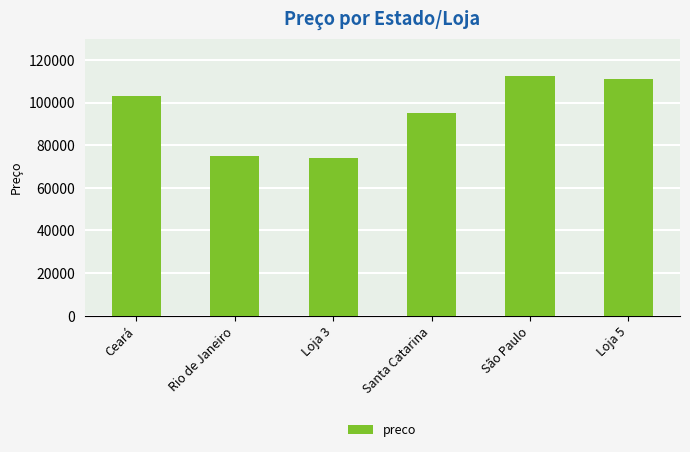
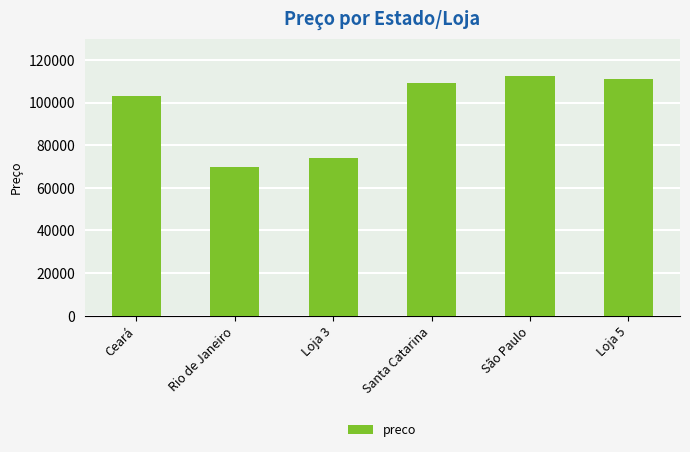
  {
    "Ceará": 103000,
-   "Rio de Janeiro": 75000,
+   "Rio de Janeiro": 70000,
    "Loja 3": 74000,
-   "Santa Catarina": 95000,
+   "Santa Catarina": 109000,
    "São Paulo": 112000,
    "Loja 5": 111000
  }
